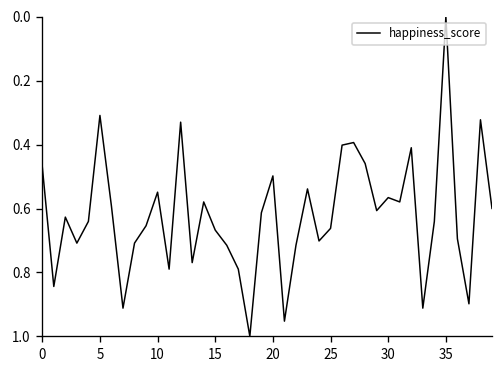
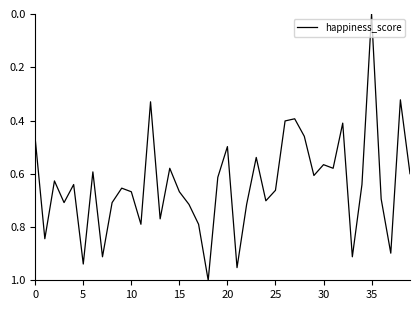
  {
    "0": 0.47,
-   "5": 0.31,
-   "10": 0.55,
+   "5": 0.94,
+   "10": 0.67,
    "15": 0.67,
    "20": 0.50,
    "25": 0.66,
    "30": 0.57,
    "35": 0.00
  }
